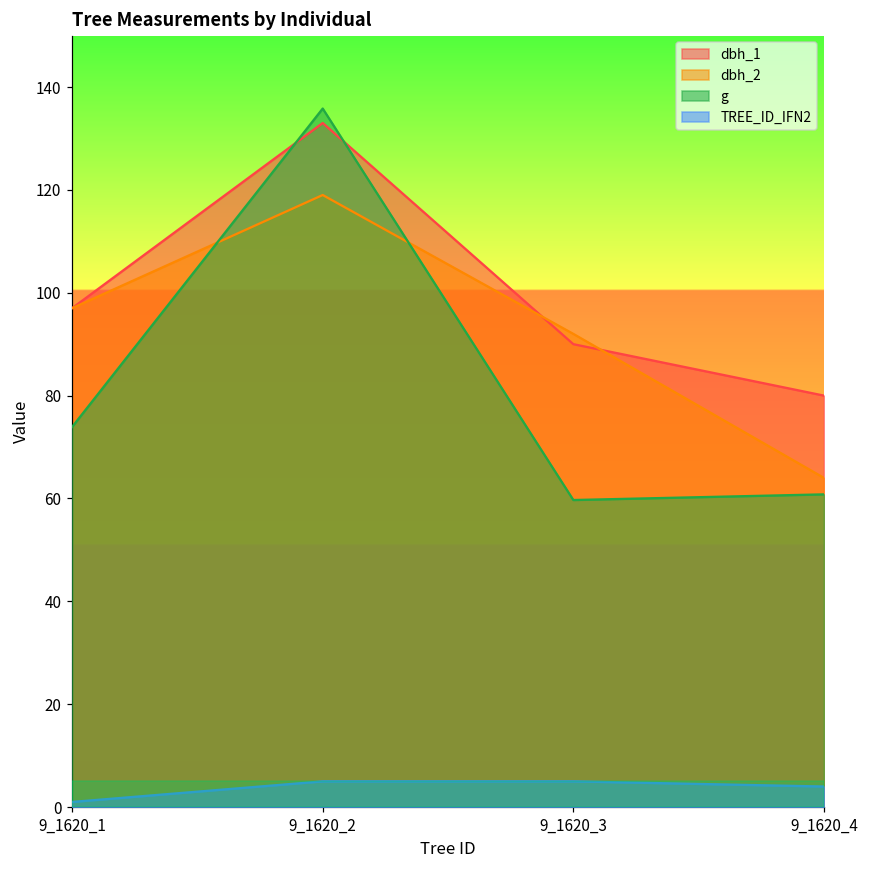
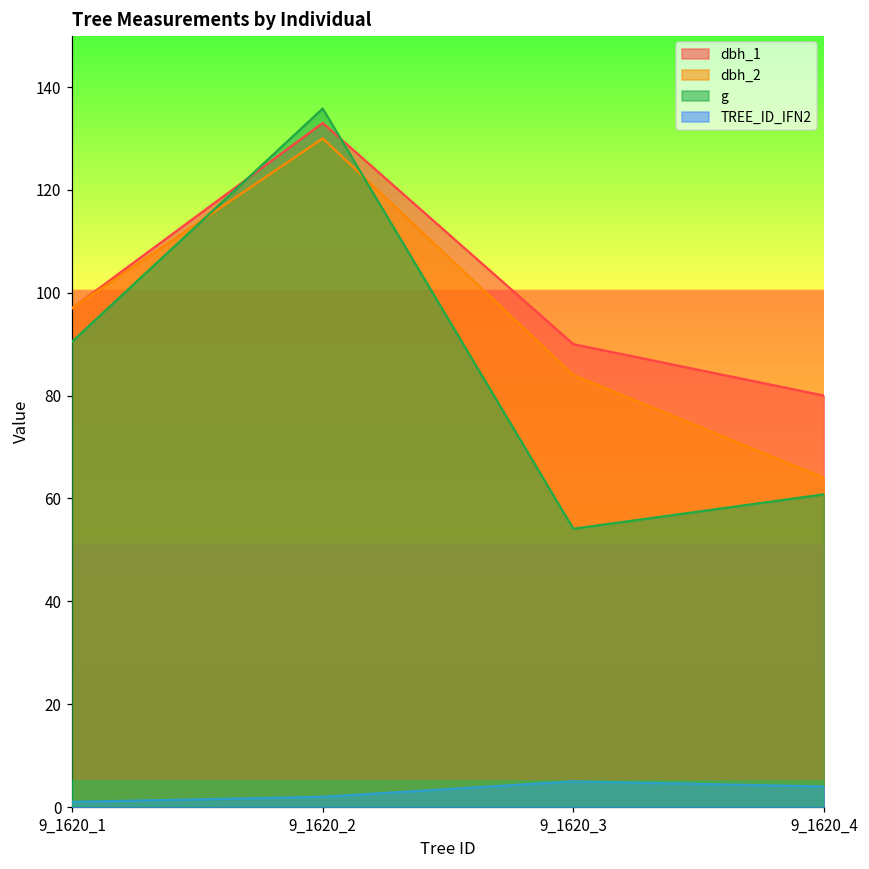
  {
    "dbh_1": {
      "9_1620_2": 133,
      "9_1620_3": 90,
      "9_1620_4": 80
    },
    "dbh_2": {
-     "9_1620_2": 119,
-     "9_1620_3": 92,
+     "9_1620_2": 130,
+     "9_1620_3": 84,
      "9_1620_4": 64
    },
    "g": {
-     "9_1620_1": 74,
+     "9_1620_1": 91,
      "9_1620_2": 136,
-     "9_1620_3": 60,
+     "9_1620_3": 54,
      "9_1620_4": 61
    },
    "TREE_ID_IFN2": {
      "9_1620_1": 1,
-     "9_1620_2": 5,
+     "9_1620_2": 2,
      "9_1620_3": 5,
      "9_1620_4": 4
    }
  }
